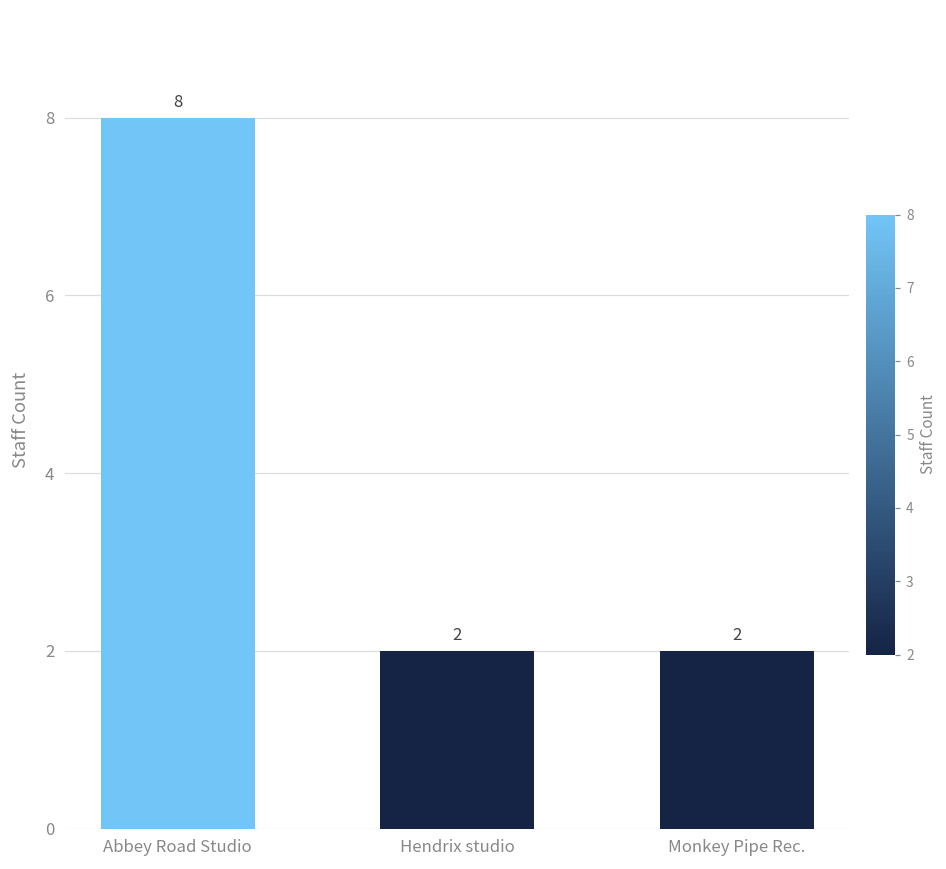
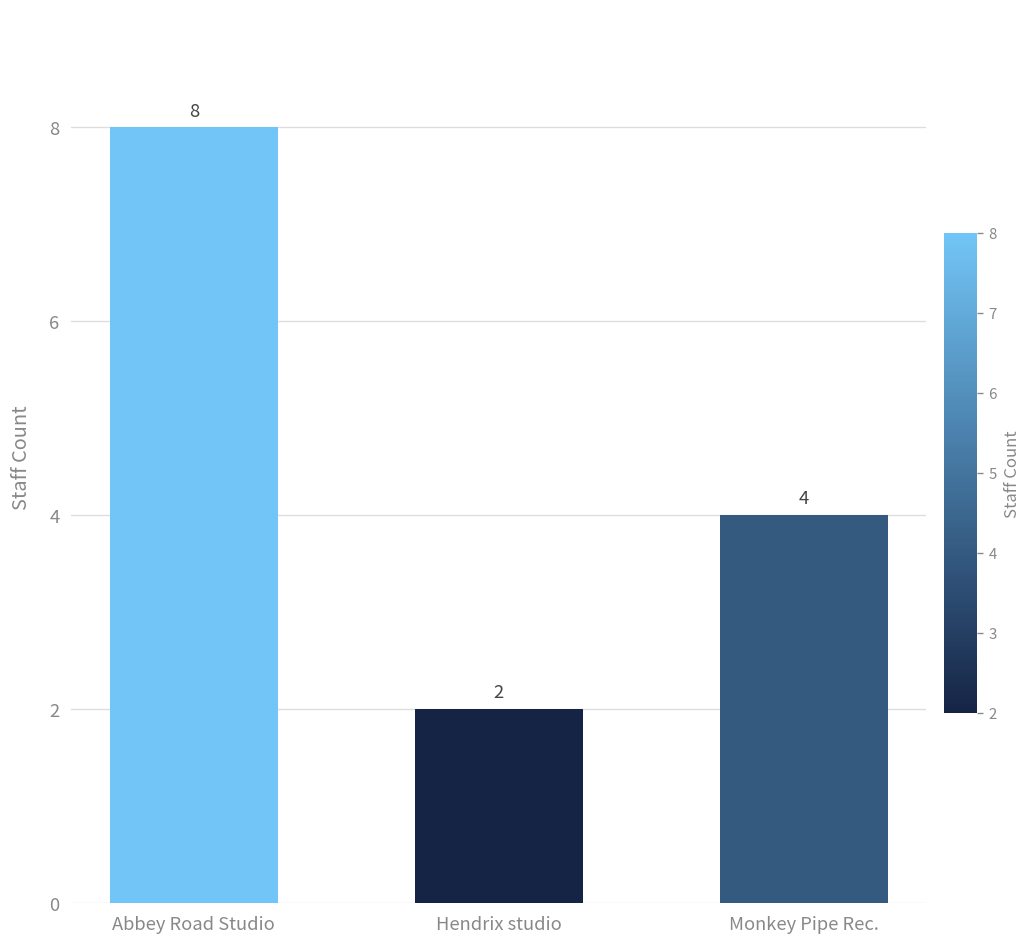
  {
    "Abbey Road Studio": 8,
    "Hendrix studio": 2,
-   "Monkey Pipe Rec.": 2
+   "Monkey Pipe Rec.": 4
  }
